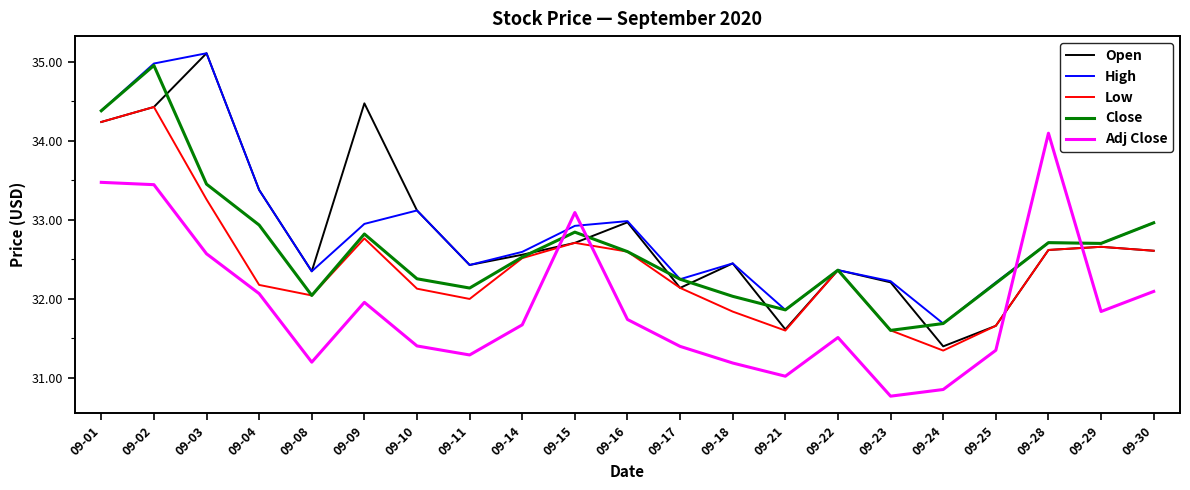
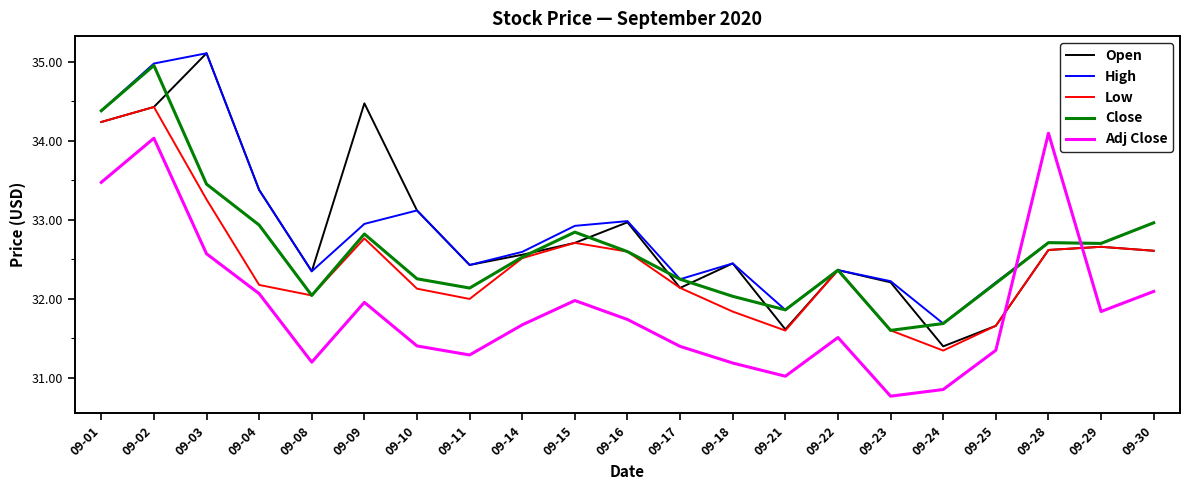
  {
    "Open": {
      "09-09": 34.5,
      "09-24": 31.4
    },
    "High": {
      "09-09": 33.0,
      "09-14": 32.6,
      "09-15": 32.9
    },
    "Low": {
      "09-03": 33.3,
      "09-04": 32.2,
      "09-09": 32.8,
      "09-10": 32.1,
      "09-11": 32.0,
      "09-18": 31.8,
      "09-24": 31.3
    },
    "Close": {
      "09-03": 33.5,
      "09-04": 32.9,
      "09-09": 32.8,
      "09-10": 32.3,
      "09-11": 32.1,
      "09-15": 32.8,
      "09-18": 32.0
    },
    "Adj Close": {
      "09-01": 33.5,
-     "09-02": 33.4,
+     "09-02": 34.0,
      "09-03": 32.6,
      "09-04": 32.1,
      "09-08": 31.2,
      "09-09": 32.0,
      "09-10": 31.4,
      "09-11": 31.3,
      "09-14": 31.7,
-     "09-15": 33.1,
+     "09-15": 32.0,
      "09-16": 31.7,
      "09-17": 31.4,
      "09-18": 31.2,
      "09-21": 31.0,
      "09-22": 31.5,
      "09-23": 30.8,
      "09-24": 30.9,
      "09-25": 31.4,
      "09-28": 34.1,
      "09-29": 31.8,
      "09-30": 32.1
    }
  }
